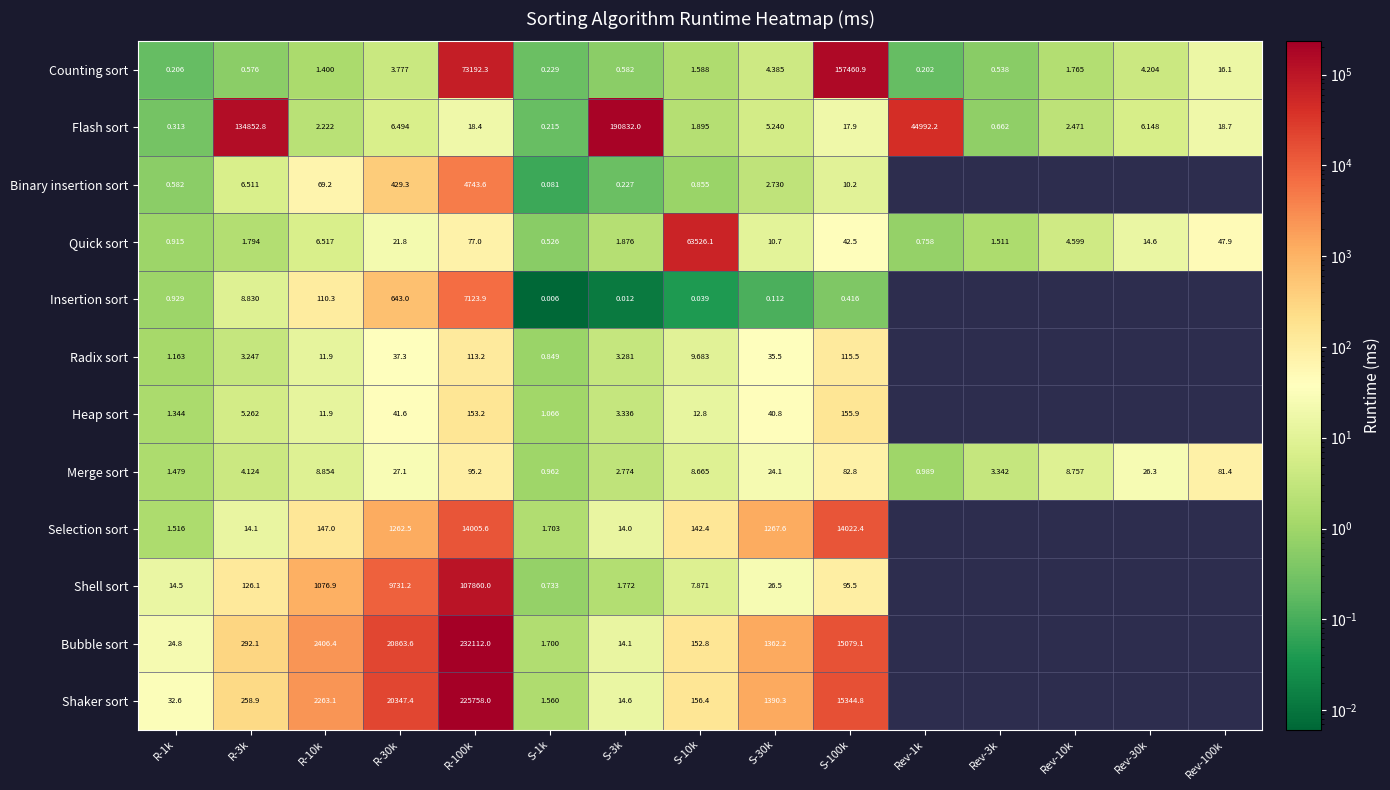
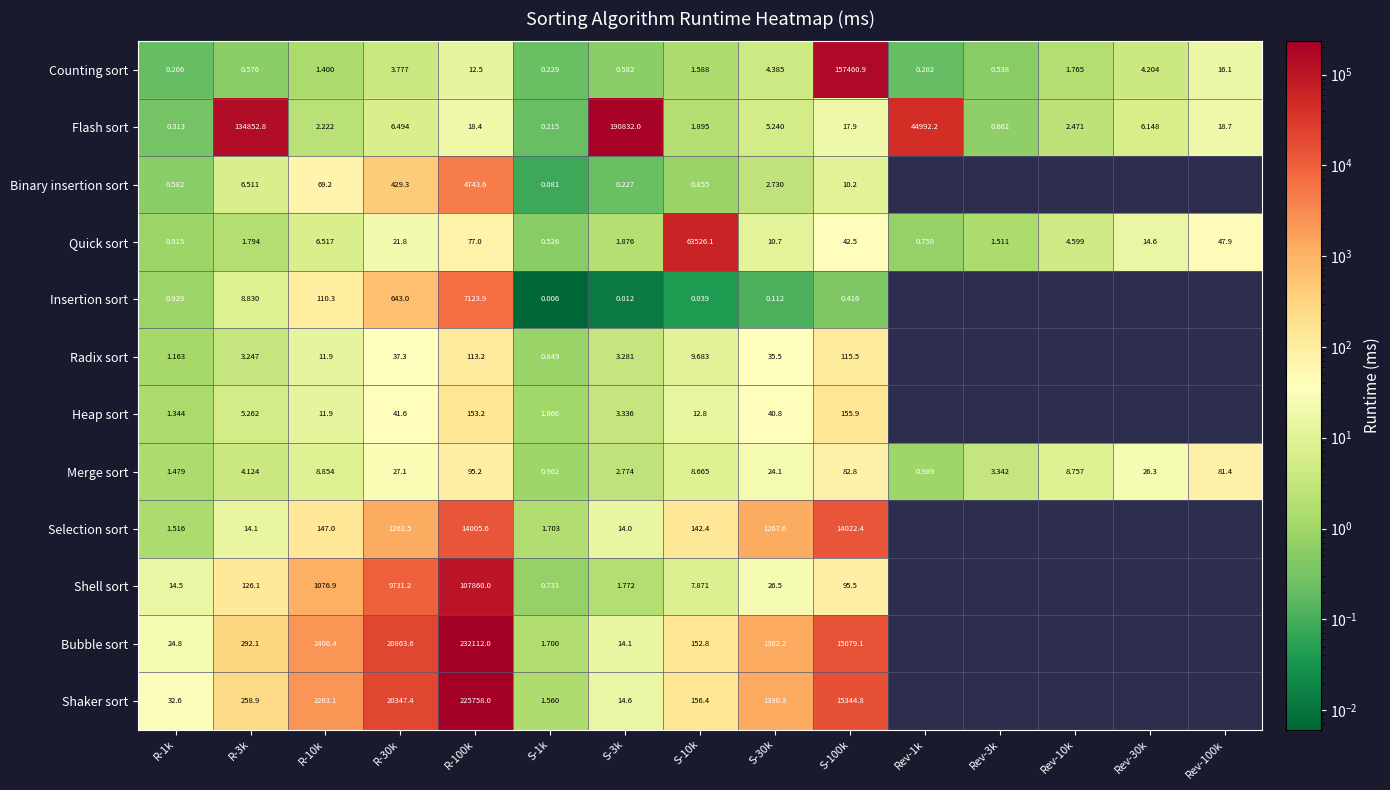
  {
    "Counting sort": {
      "R-1k": 0.206,
      "R-3k": 0.576,
      "R-10k": 1.400,
      "R-30k": 3.777,
-     "R-100k": 73192.3,
+     "R-100k": 12.5,
      "S-1k": 0.229,
      "S-3k": 0.582,
      "S-10k": 1.588,
      "S-30k": 4.385,
      "S-100k": 157460.9,
      "Rev-1k": 0.202,
      "Rev-3k": 0.538,
      "Rev-10k": 1.765,
      "Rev-30k": 4.204,
      "Rev-100k": 16.1
    },
    "Flash sort": {
      "R-1k": 0.313,
      "R-3k": 134852.8,
      "R-10k": 2.222,
      "R-30k": 6.494,
      "R-100k": 18.4,
      "S-1k": 0.215,
      "S-3k": 190832.0,
      "S-10k": 1.895,
      "S-30k": 5.240,
      "S-100k": 17.9,
      "Rev-1k": 44992.2,
      "Rev-3k": 0.662,
      "Rev-10k": 2.471,
      "Rev-30k": 6.148,
      "Rev-100k": 18.7
    },
    "Binary insertion sort": {
      "R-1k": 0.582,
      "R-3k": 6.511,
      "R-10k": 69.2,
      "R-30k": 429.3,
      "R-100k": 4743.6,
      "S-1k": 0.081,
      "S-3k": 0.227,
      "S-10k": 0.855,
      "S-30k": 2.730,
      "S-100k": 10.2
    },
    "Quick sort": {
      "R-1k": 0.915,
      "R-3k": 1.794,
      "R-10k": 6.517,
      "R-30k": 21.8,
      "R-100k": 77.0,
      "S-1k": 0.526,
      "S-3k": 1.876,
      "S-10k": 63526.1,
      "S-30k": 10.7,
      "S-100k": 42.5,
      "Rev-1k": 0.758,
      "Rev-3k": 1.511,
      "Rev-10k": 4.599,
      "Rev-30k": 14.6,
      "Rev-100k": 47.9
    },
    "Insertion sort": {
      "R-1k": 0.929,
      "R-3k": 8.830,
      "R-10k": 110.3,
      "R-30k": 643.0,
      "R-100k": 7123.9,
      "S-1k": 0.006,
      "S-3k": 0.012,
      "S-10k": 0.039,
      "S-30k": 0.112,
      "S-100k": 0.416
    },
    "Radix sort": {
      "R-1k": 1.163,
      "R-3k": 3.247,
      "R-10k": 11.9,
      "R-30k": 37.3,
      "R-100k": 113.2,
      "S-1k": 0.849,
      "S-3k": 3.281,
      "S-10k": 9.683,
      "S-30k": 35.5,
      "S-100k": 115.5
    },
    "Heap sort": {
      "R-1k": 1.344,
      "R-3k": 5.262,
      "R-10k": 11.9,
      "R-30k": 41.6,
      "R-100k": 153.2,
      "S-1k": 1.066,
      "S-3k": 3.336,
      "S-10k": 12.8,
      "S-30k": 40.8,
      "S-100k": 155.9
    },
    "Merge sort": {
      "R-1k": 1.479,
      "R-3k": 4.124,
      "R-10k": 8.854,
      "R-30k": 27.1,
      "R-100k": 95.2,
      "S-1k": 0.962,
      "S-3k": 2.774,
      "S-10k": 8.665,
      "S-30k": 24.1,
      "S-100k": 82.8,
      "Rev-1k": 0.989,
      "Rev-3k": 3.342,
      "Rev-10k": 8.757,
      "Rev-30k": 26.3,
      "Rev-100k": 81.4
    },
    "Selection sort": {
      "R-1k": 1.516,
      "R-3k": 14.1,
      "R-10k": 147.0,
      "R-30k": 1262.5,
      "R-100k": 14005.6,
      "S-1k": 1.703,
      "S-3k": 14.0,
      "S-10k": 142.4,
      "S-30k": 1267.6,
      "S-100k": 14022.4
    },
    "Shell sort": {
      "R-1k": 14.5,
      "R-3k": 126.1,
      "R-10k": 1076.9,
      "R-30k": 9731.2,
      "R-100k": 107860.0,
      "S-1k": 0.733,
      "S-3k": 1.772,
      "S-10k": 7.871,
      "S-30k": 26.5,
      "S-100k": 95.5
    },
    "Bubble sort": {
      "R-1k": 24.8,
      "R-3k": 292.1,
      "R-10k": 2406.4,
      "R-30k": 20863.6,
      "R-100k": 232112.0,
      "S-1k": 1.700,
      "S-3k": 14.1,
      "S-10k": 152.8,
      "S-30k": 1362.2,
      "S-100k": 15079.1
    },
    "Shaker sort": {
      "R-1k": 32.6,
      "R-3k": 258.9,
      "R-10k": 2263.1,
      "R-30k": 20347.4,
      "R-100k": 225758.0,
      "S-1k": 1.560,
      "S-3k": 14.6,
      "S-10k": 156.4,
      "S-30k": 1390.3,
      "S-100k": 15344.8
    }
  }
